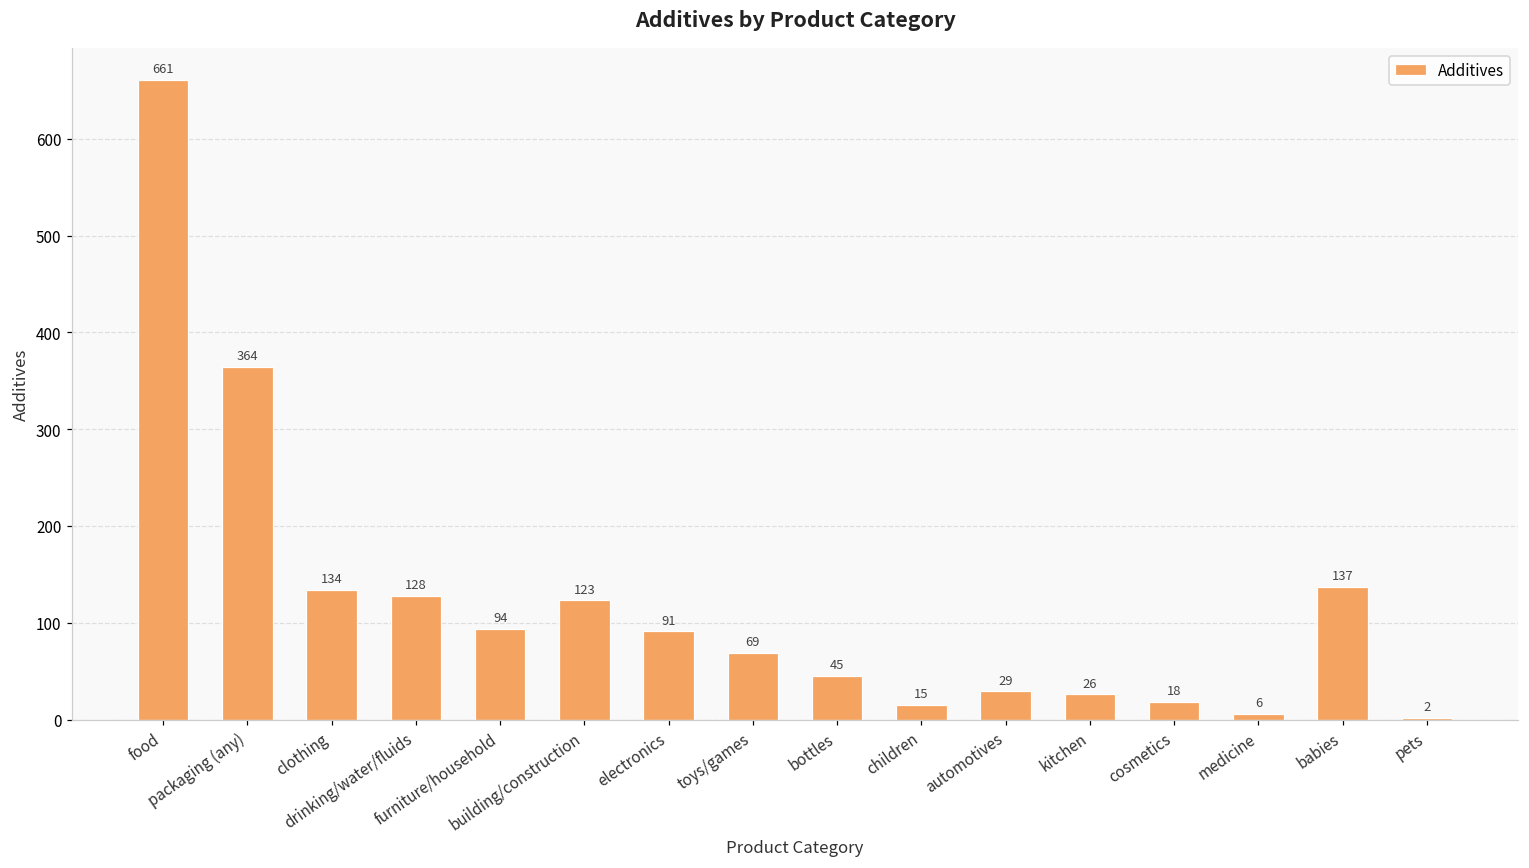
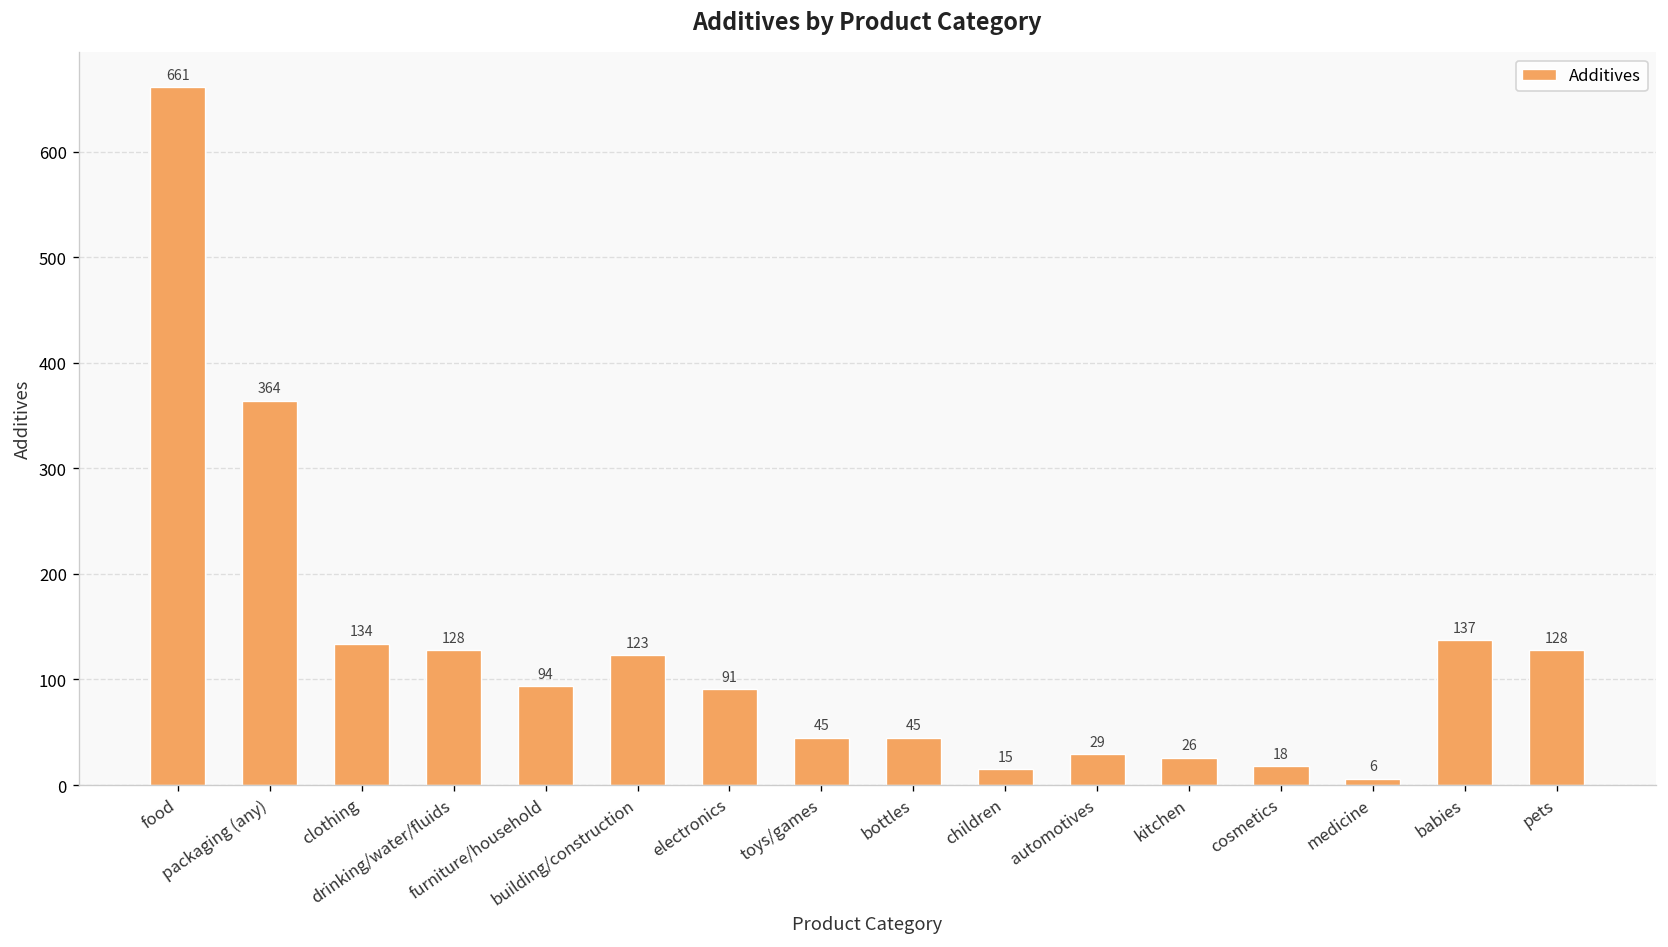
  {
    "food": 661,
    "packaging (any)": 364,
    "clothing": 134,
    "drinking/water/fluids": 128,
    "furniture/household": 94,
    "building/construction": 123,
    "electronics": 91,
-   "toys/games": 69,
+   "toys/games": 45,
    "bottles": 45,
    "children": 15,
    "automotives": 29,
    "kitchen": 26,
    "cosmetics": 18,
    "medicine": 6,
    "babies": 137,
-   "pets": 2
+   "pets": 128
  }
